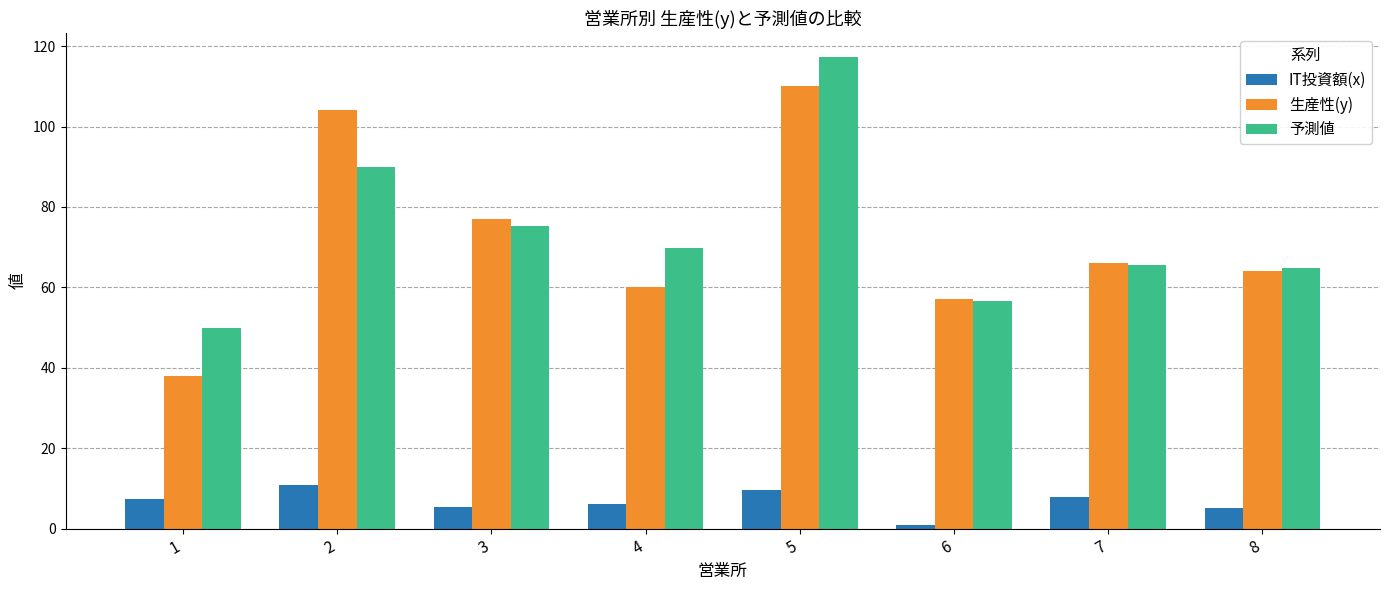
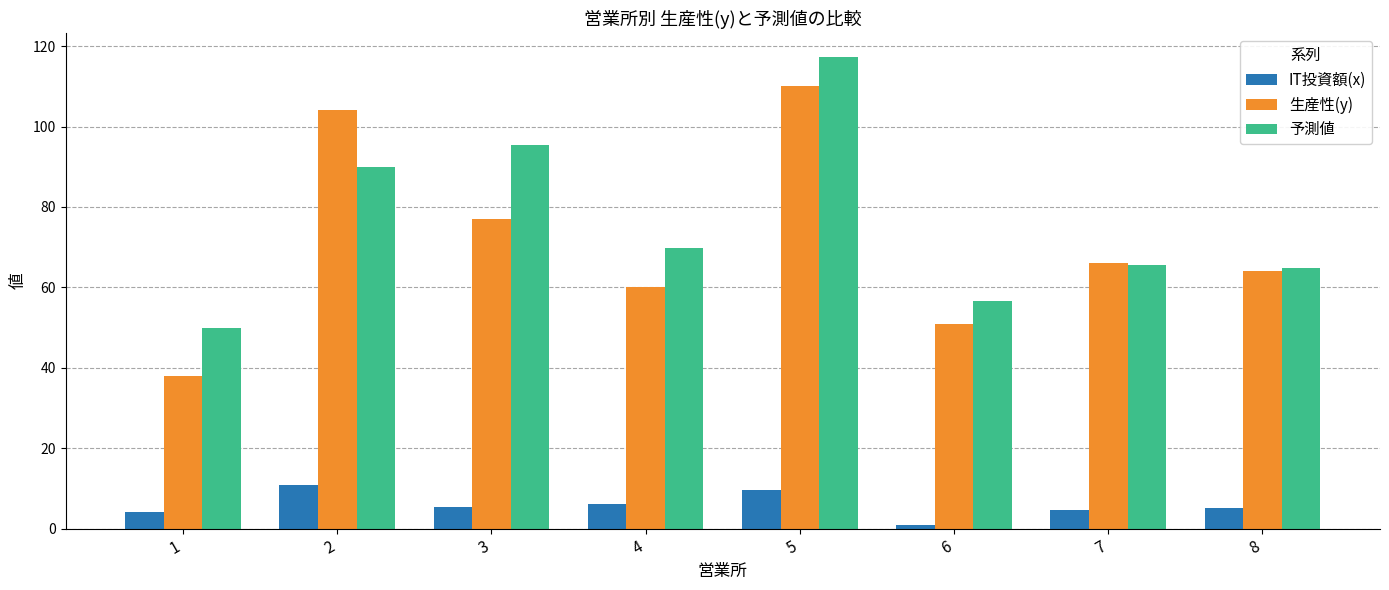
  {
    "IT投資額(x)": {
-     "1": 7,
+     "1": 4,
      "2": 11,
      "3": 6,
      "4": 6,
      "5": 10,
      "6": 1,
-     "7": 8,
+     "7": 5,
      "8": 5
    },
    "生産性(y)": {
      "1": 38,
      "2": 104,
      "3": 77,
      "4": 60,
      "5": 110,
-     "6": 57,
+     "6": 51,
      "7": 66,
      "8": 64
    },
    "予測値": {
      "1": 50,
      "2": 90,
-     "3": 75,
+     "3": 95,
      "4": 70,
      "5": 117,
      "6": 57,
      "7": 65,
      "8": 65
    }
  }
